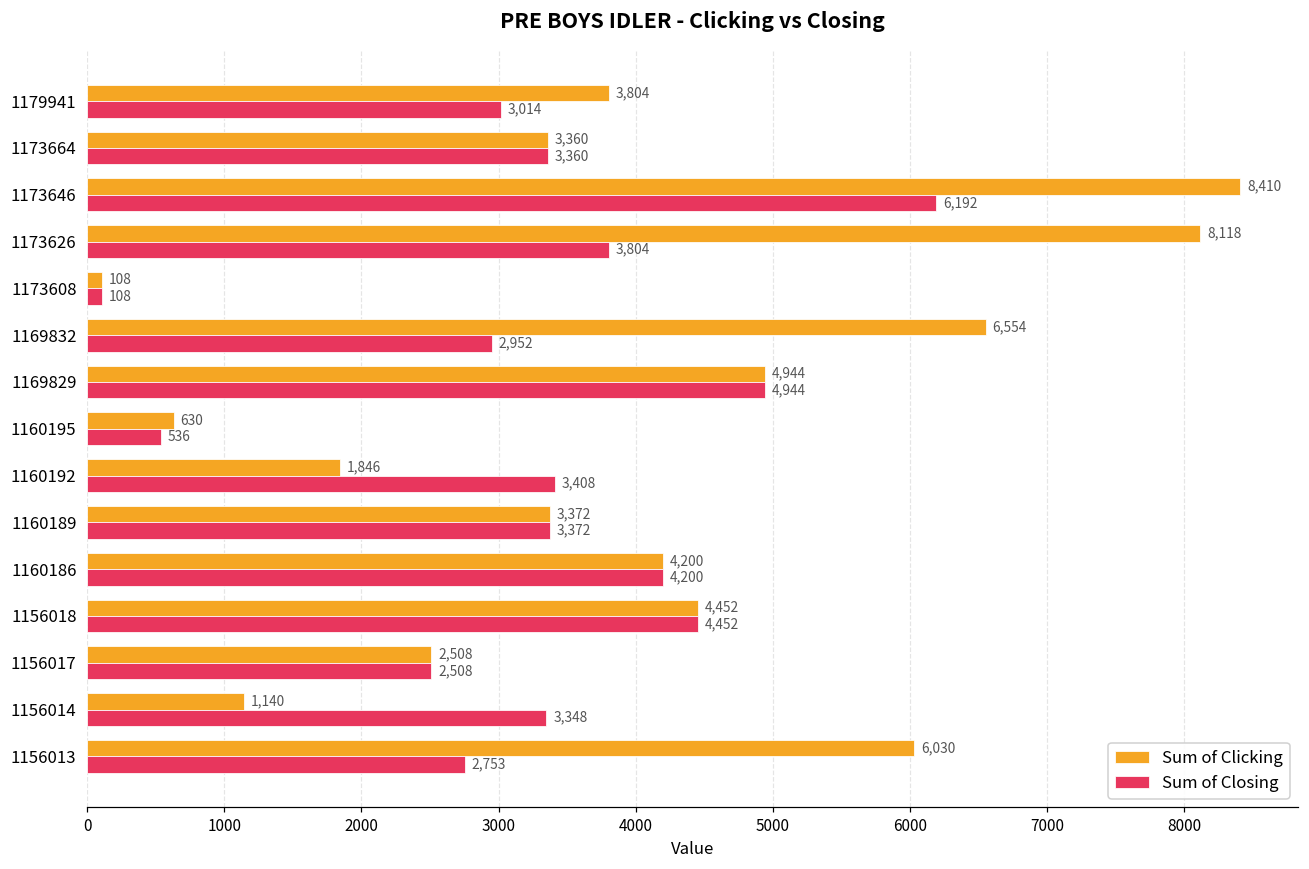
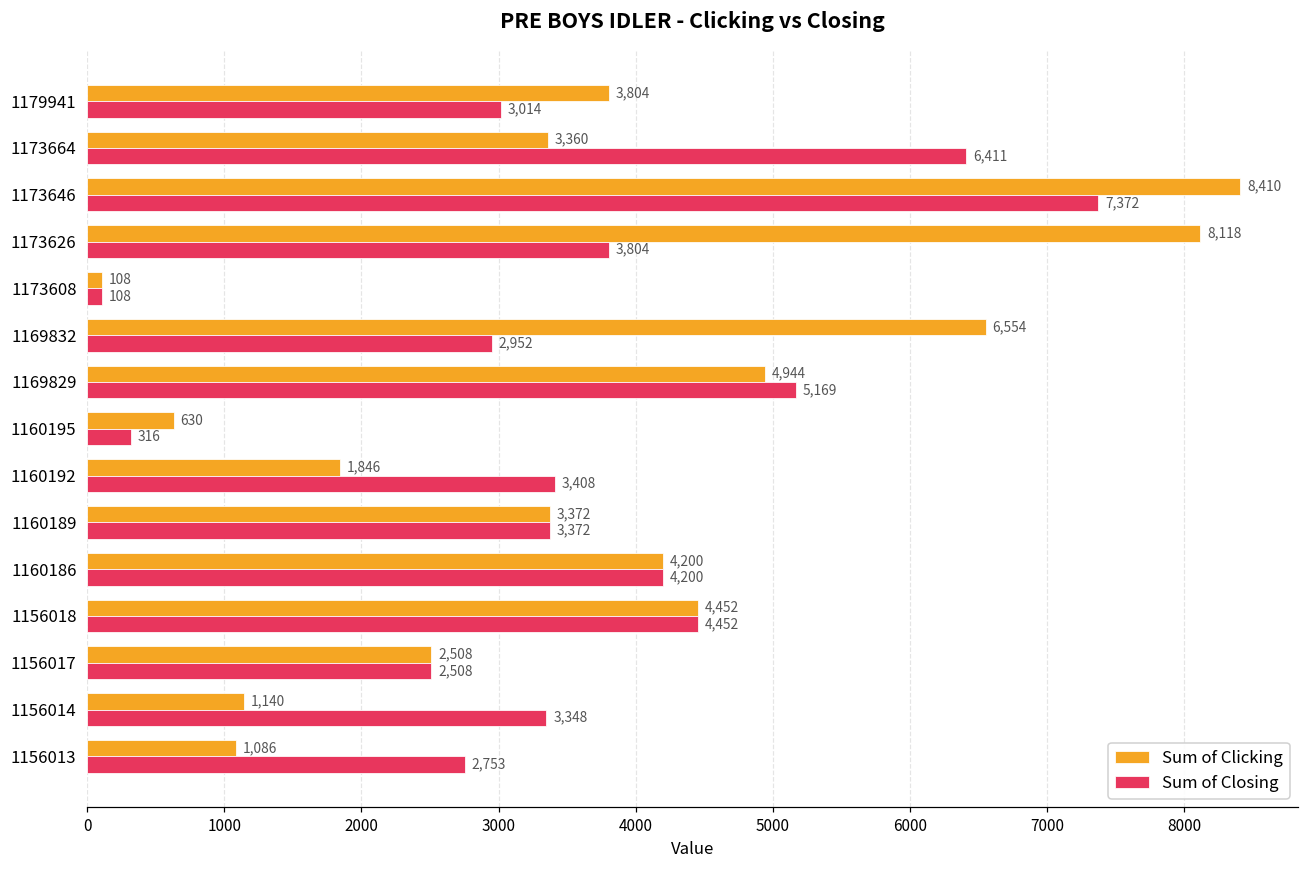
  {
    "Sum of Clicking": {
      "1179941": "3,804",
      "1173664": "3,360",
      "1173646": "8,410",
      "1173626": "8,118",
      "1173608": "108",
      "1169832": "6,554",
      "1169829": "4,944",
      "1160195": "630",
      "1160192": "1,846",
      "1160189": "3,372",
      "1160186": "4,200",
      "1156018": "4,452",
      "1156017": "2,508",
      "1156014": "1,140",
-     "1156013": "6,030"
+     "1156013": "1,086"
    },
    "Sum of Closing": {
      "1179941": "3,014",
-     "1173664": "3,360",
-     "1173646": "6,192",
+     "1173664": "6,411",
+     "1173646": "7,372",
      "1173626": "3,804",
      "1173608": "108",
      "1169832": "2,952",
-     "1169829": "4,944",
-     "1160195": "536",
+     "1169829": "5,169",
+     "1160195": "316",
      "1160192": "3,408",
      "1160189": "3,372",
      "1160186": "4,200",
      "1156018": "4,452",
      "1156017": "2,508",
      "1156014": "3,348",
      "1156013": "2,753"
    }
  }
